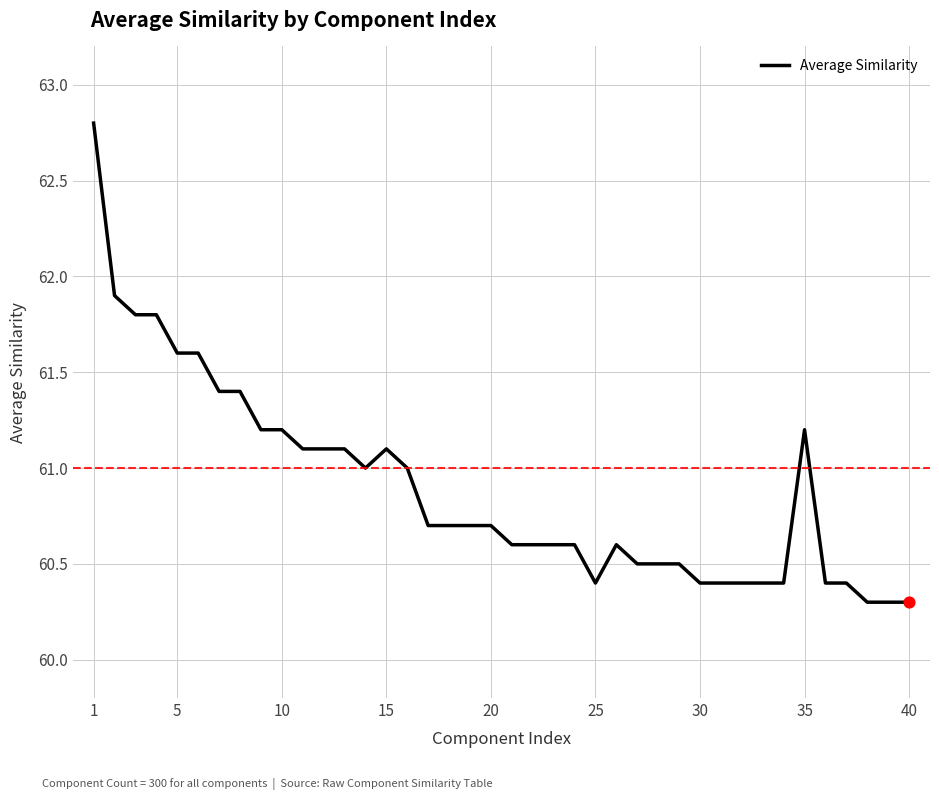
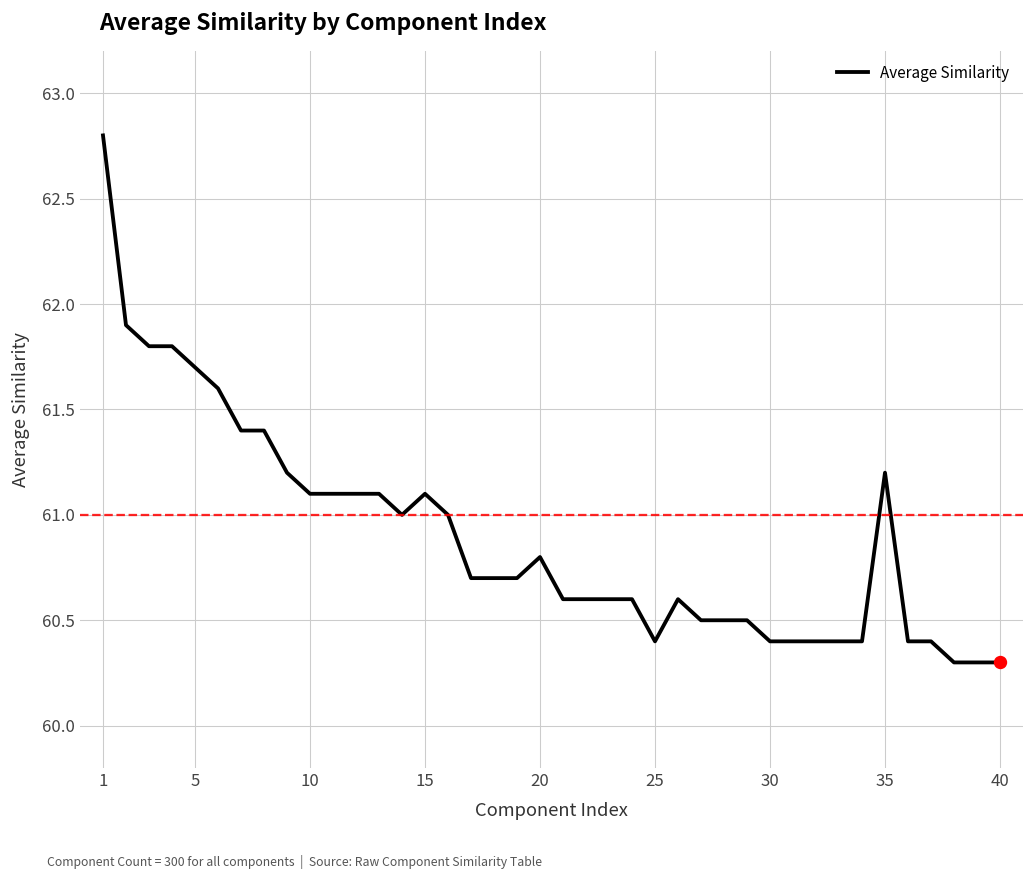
  {
    "Average Similarity": {
      "1": 62.8,
-     "5": 61.6,
-     "10": 61.2,
+     "5": 61.7,
+     "10": 61.1,
      "15": 61.1,
-     "20": 60.7,
+     "20": 60.8,
      "25": 60.4,
      "30": 60.4,
      "35": 61.2
    }
  }
